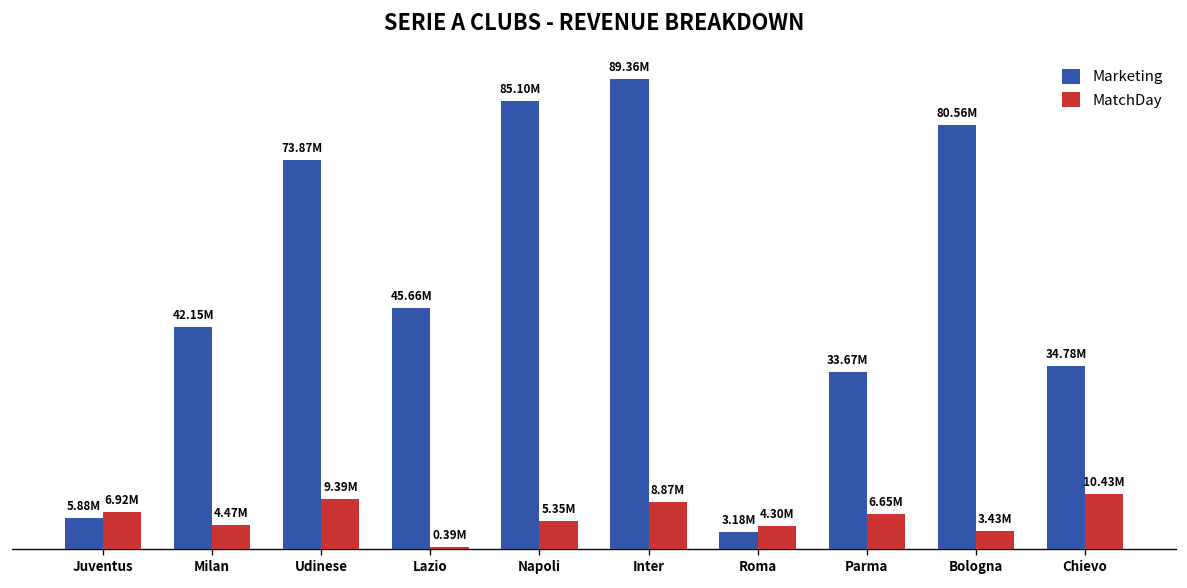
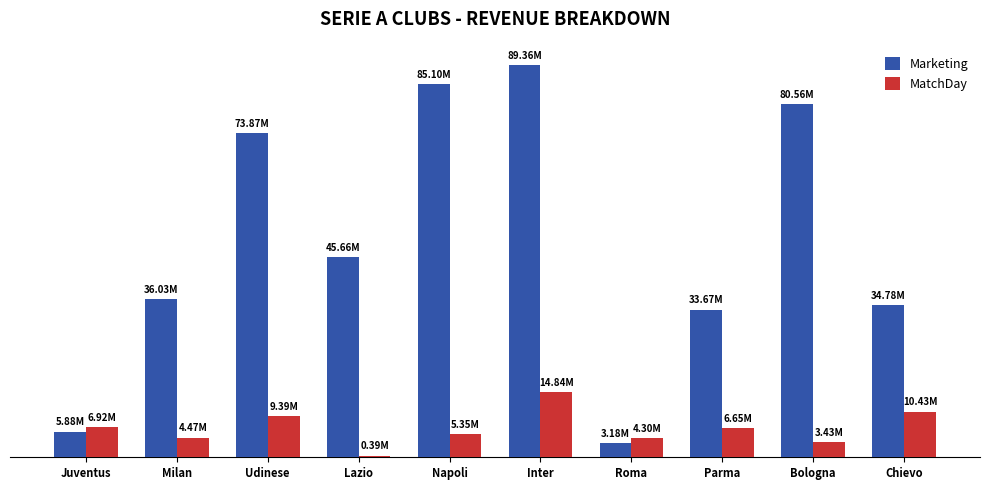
  {
    "Marketing": {
      "Juventus": "5.88M",
-     "Milan": "42.15M",
+     "Milan": "36.03M",
      "Udinese": "73.87M",
      "Lazio": "45.66M",
      "Napoli": "85.10M",
      "Inter": "89.36M",
      "Roma": "3.18M",
      "Parma": "33.67M",
      "Bologna": "80.56M",
      "Chievo": "34.78M"
    },
    "MatchDay": {
      "Juventus": "6.92M",
      "Milan": "4.47M",
      "Udinese": "9.39M",
      "Lazio": "0.39M",
      "Napoli": "5.35M",
-     "Inter": "8.87M",
+     "Inter": "14.84M",
      "Roma": "4.30M",
      "Parma": "6.65M",
      "Bologna": "3.43M",
      "Chievo": "10.43M"
    }
  }
